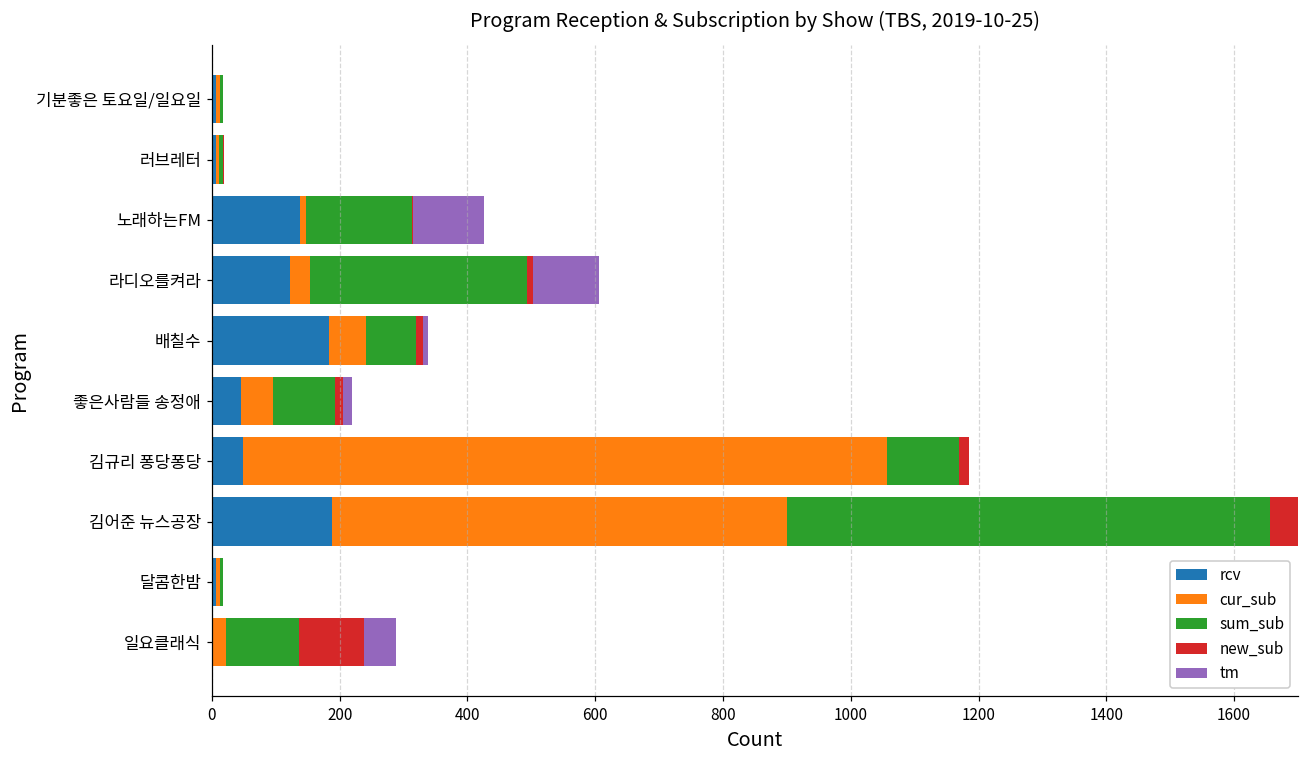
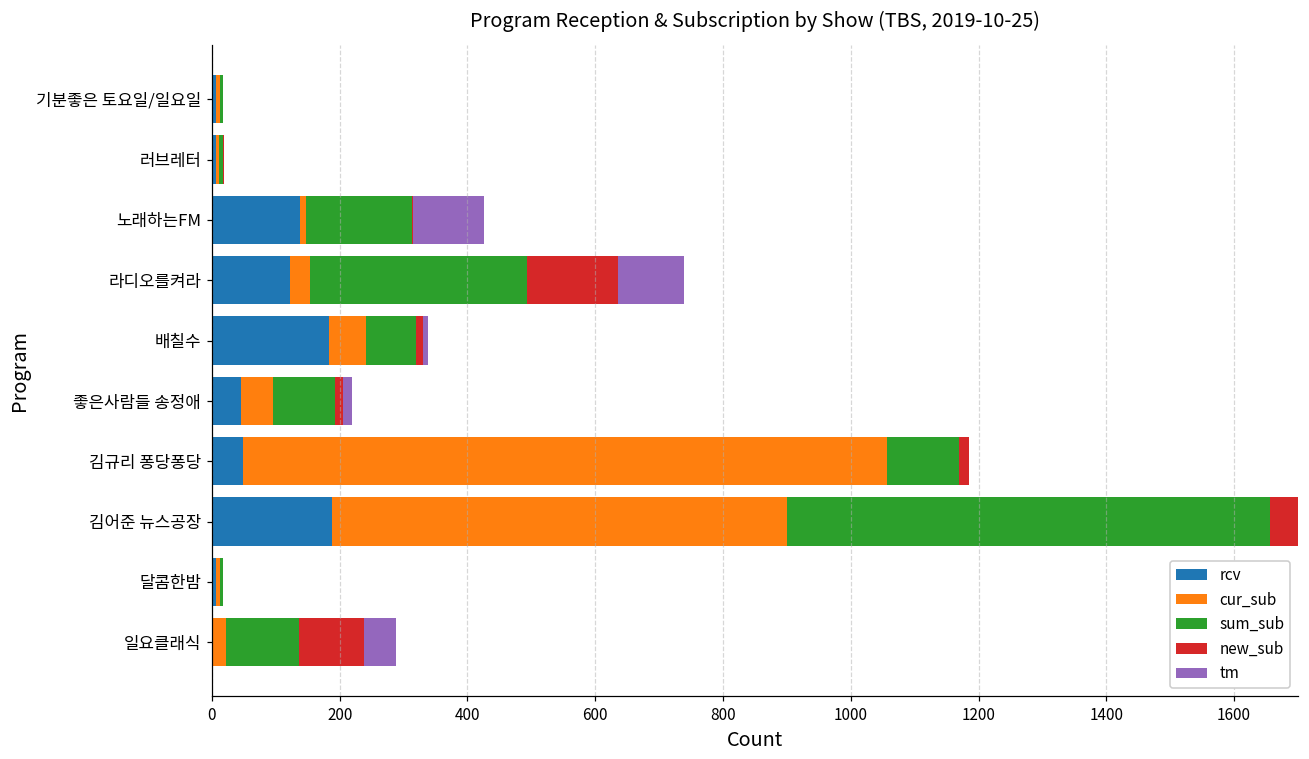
  {
    "rcv": {
      "기분좋은 토요일/일요일": 10,
      "러브레터": 10,
      "노래하는FM": 140,
      "라디오를켜라": 120,
      "배칠수": 180,
      "좋은사람들 송정애": 50,
      "김규리 퐁당퐁당": 50,
      "김어준 뉴스공장": 190,
      "달콤한밤": 10,
      "일요클래식": 0
    },
    "cur_sub": {
      "기분좋은 토요일/일요일": 10,
      "노래하는FM": 10,
      "라디오를켜라": 30,
      "배칠수": 60,
      "좋은사람들 송정애": 50,
      "김규리 퐁당퐁당": 1010,
      "김어준 뉴스공장": 710,
      "달콤한밤": 10,
      "일요클래식": 20
    },
    "sum_sub": {
      "기분좋은 토요일/일요일": 10,
      "러브레터": 10,
      "노래하는FM": 170,
      "라디오를켜라": 340,
      "배칠수": 80,
      "좋은사람들 송정애": 100,
      "김규리 퐁당퐁당": 110,
      "김어준 뉴스공장": 760,
      "달콤한밤": 10,
      "일요클래식": 120
    },
    "new_sub": {
      "기분좋은 토요일/일요일": 0,
-     "라디오를켜라": 10,
+     "라디오를켜라": 140,
      "배칠수": 10,
      "좋은사람들 송정애": 10,
      "김규리 퐁당퐁당": 20,
      "김어준 뉴스공장": 40,
      "달콤한밤": 0,
      "일요클래식": 100
    },
    "tm": {
      "기분좋은 토요일/일요일": 0,
      "러브레터": 0,
      "노래하는FM": 110,
      "라디오를켜라": 100,
      "배칠수": 10,
      "좋은사람들 송정애": 10,
      "김규리 퐁당퐁당": 0,
      "김어준 뉴스공장": 0,
      "달콤한밤": 0,
      "일요클래식": 50
    }
  }
